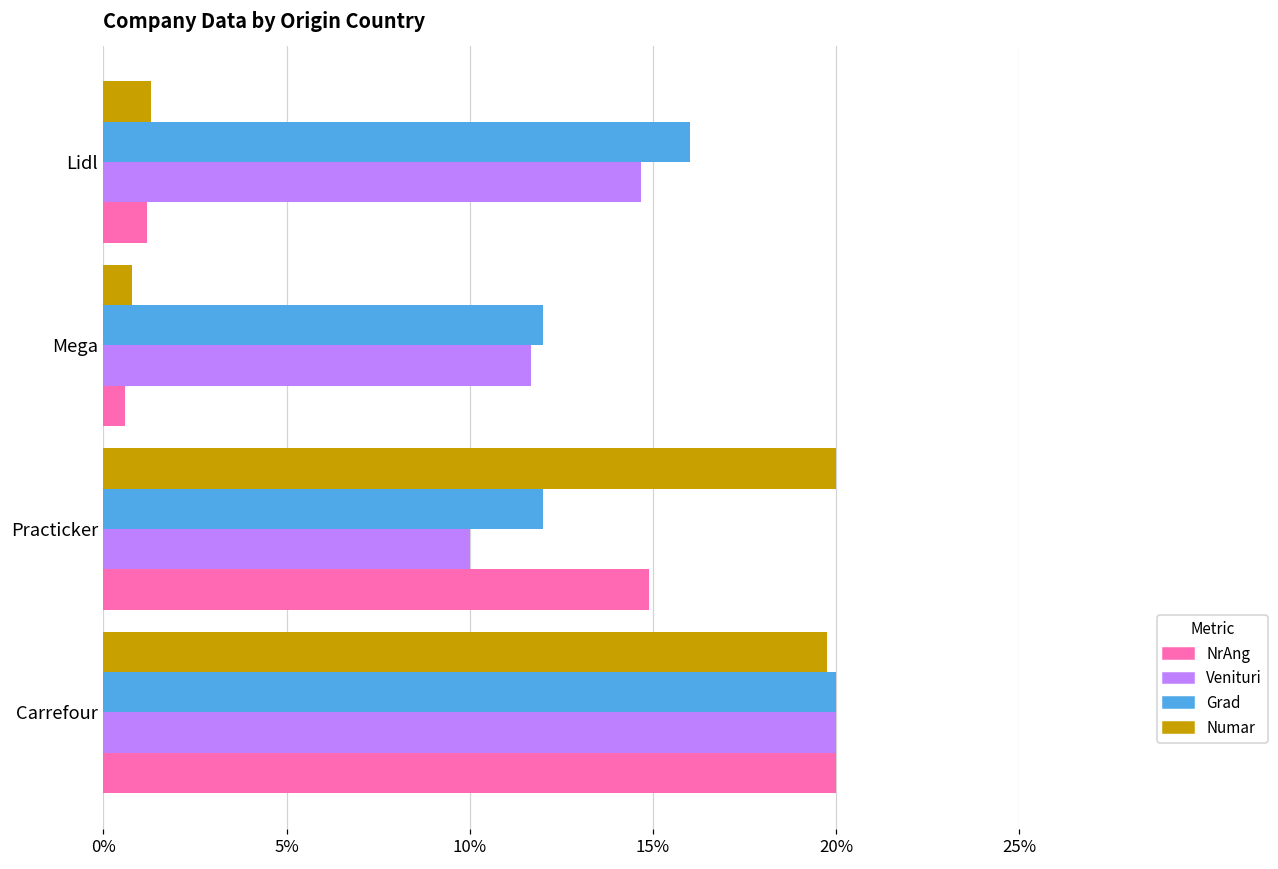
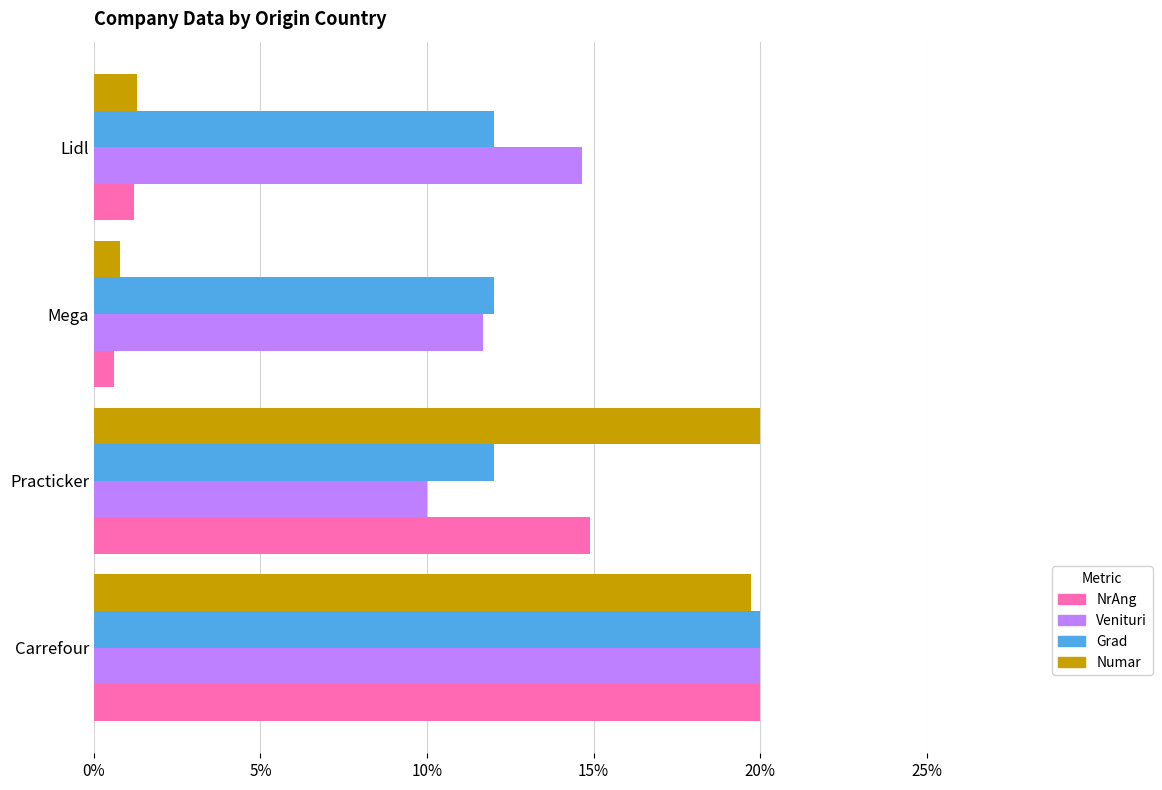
  {
    "NrAng": {
      "Lidl": "1.2%",
      "Mega": "0.6%",
      "Practicker": "14.9%",
      "Carrefour": "20.0%"
    },
    "Venituri": {
      "Lidl": "14.7%",
      "Mega": "11.7%",
      "Practicker": "10.0%",
      "Carrefour": "20.0%"
    },
    "Grad": {
-     "Lidl": "16.0%",
+     "Lidl": "12.0%",
      "Mega": "12.0%",
      "Practicker": "12.0%",
      "Carrefour": "20.0%"
    },
    "Numar": {
      "Lidl": "1.3%",
      "Mega": "0.8%",
      "Practicker": "20.0%",
      "Carrefour": "19.7%"
    }
  }
